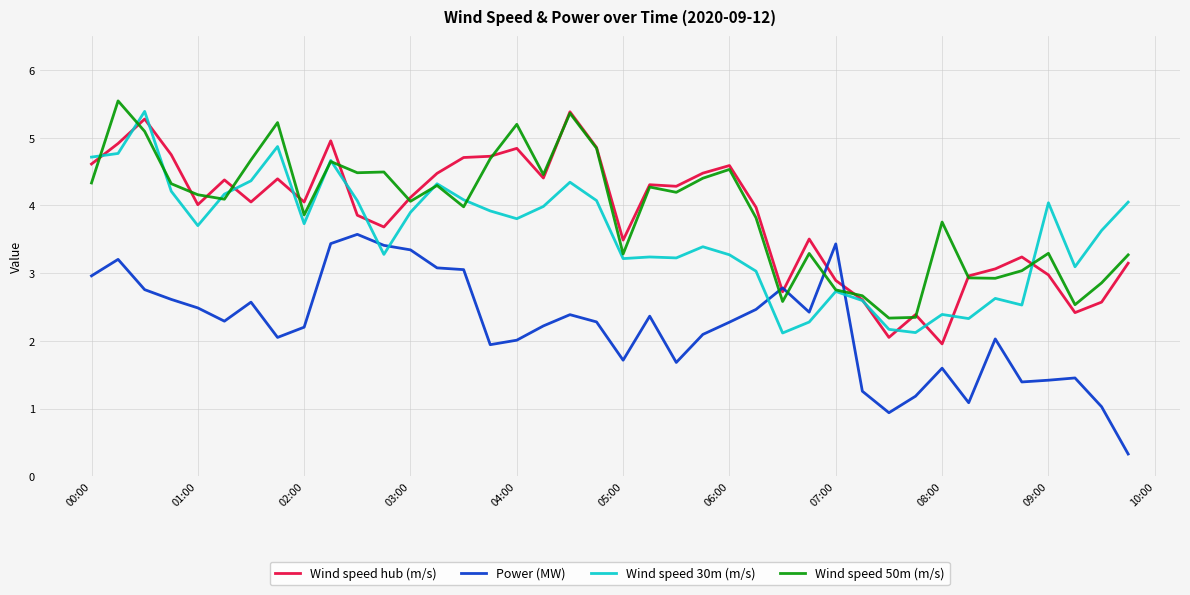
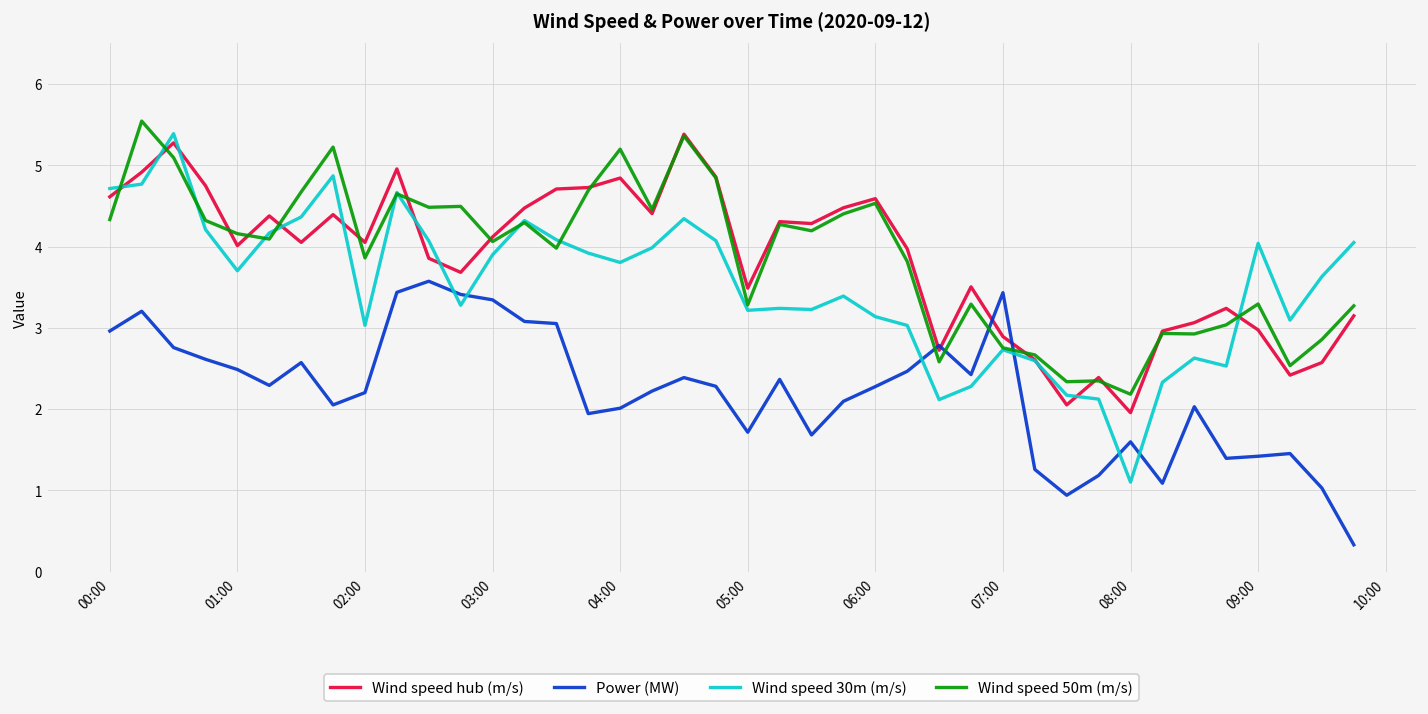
  {
    "Wind speed hub (m/s)": {
      "00:00": 4.6,
      "01:00": 4.0,
      "02:00": 4.1,
      "03:00": 4.1,
      "04:00": 4.8,
      "05:00": 3.5,
      "06:00": 4.6,
      "07:00": 2.9,
      "08:00": 2.0,
      "09:00": 3.0
    },
    "Power (MW)": {
      "00:00": 3.0,
      "01:00": 2.5,
      "02:00": 2.2,
      "03:00": 3.3,
      "04:00": 2.0,
      "05:00": 1.7,
      "06:00": 2.3,
      "07:00": 3.4,
      "08:00": 1.6,
      "09:00": 1.4
    },
    "Wind speed 30m (m/s)": {
      "00:00": 4.7,
      "01:00": 3.7,
-     "02:00": 3.7,
+     "02:00": 3.0,
      "03:00": 3.9,
      "04:00": 3.8,
      "05:00": 3.2,
-     "06:00": 3.3,
-     "08:00": 2.4,
+     "06:00": 3.1,
+     "08:00": 1.1,
      "09:00": 4.0
    },
    "Wind speed 50m (m/s)": {
      "00:00": 4.3,
      "01:00": 4.2,
      "02:00": 3.9,
      "03:00": 4.1,
      "04:00": 5.2,
      "05:00": 3.3,
      "06:00": 4.5,
-     "08:00": 3.8,
+     "08:00": 2.2,
      "09:00": 3.3
    }
  }
